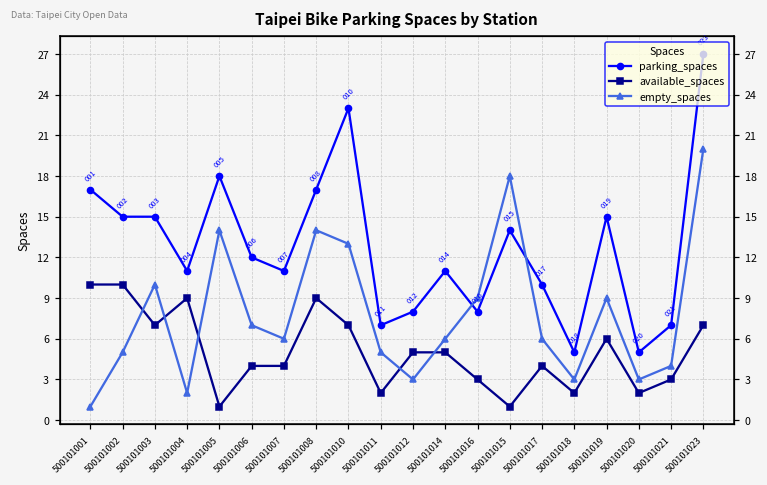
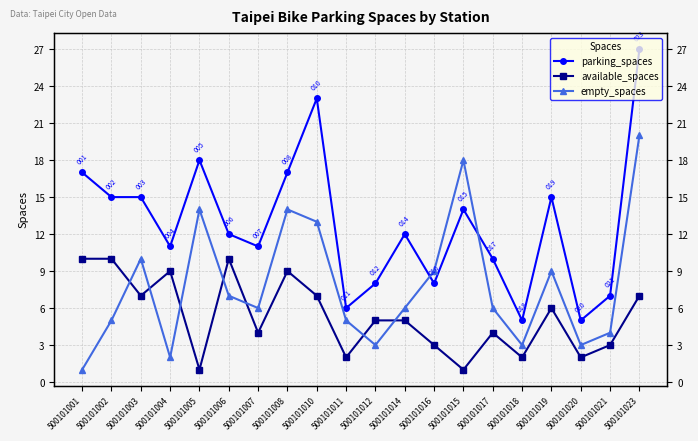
  {
    "parking_spaces": {
-     "500101011": 7,
-     "500101014": 11,
+     "500101011": 6,
+     "500101014": 12,
      "500101016": 8
    },
    "available_spaces": {
      "500101001": 10,
      "500101002": 10,
      "500101003": 7,
      "500101004": 9,
      "500101005": 1,
-     "500101006": 4,
+     "500101006": 10,
      "500101007": 4,
      "500101008": 9,
      "500101010": 7,
      "500101011": 2,
      "500101012": 5,
      "500101014": 5,
      "500101016": 3,
      "500101015": 1,
      "500101017": 4,
      "500101018": 2,
      "500101019": 6,
      "500101020": 2,
      "500101021": 3,
      "500101023": 7
    },
    "empty_spaces": {
      "500101001": 1,
      "500101002": 5,
      "500101003": 10,
      "500101004": 2,
      "500101005": 14,
      "500101006": 7,
      "500101007": 6,
      "500101008": 14,
      "500101010": 13,
      "500101011": 5,
      "500101012": 3,
      "500101014": 6,
      "500101015": 18,
      "500101017": 6,
      "500101018": 3,
      "500101019": 9,
      "500101020": 3,
      "500101021": 4,
      "500101023": 20
    }
  }
